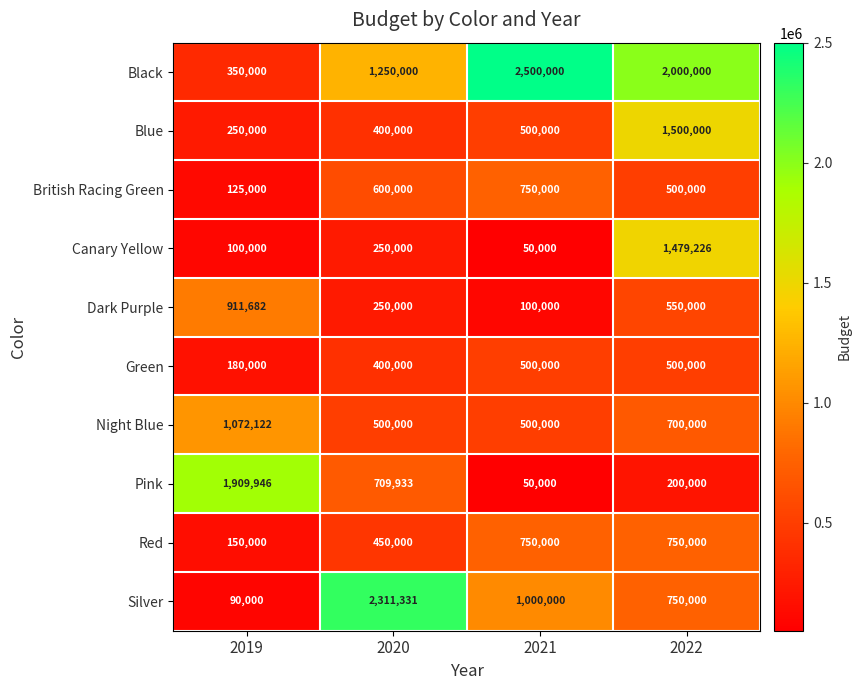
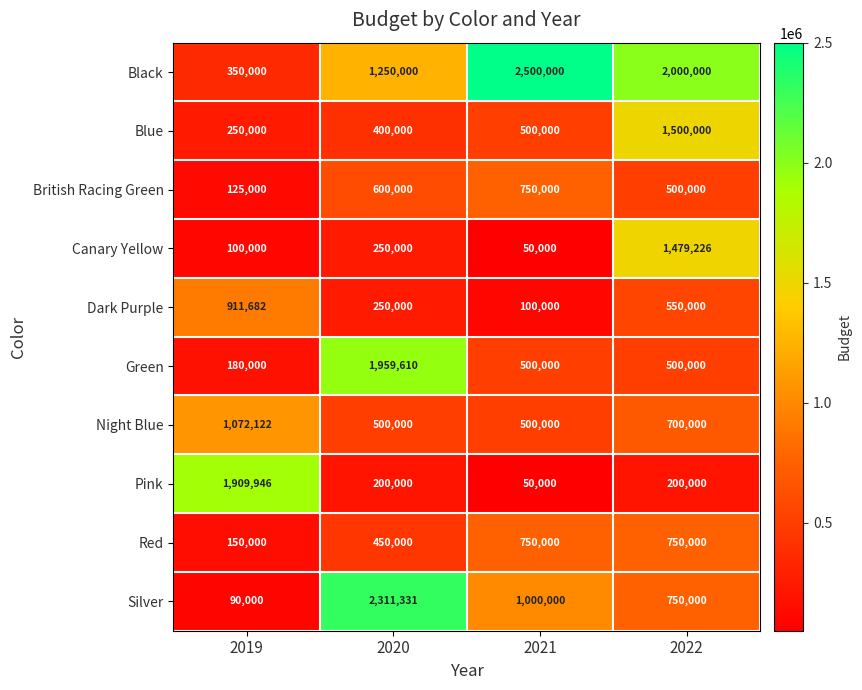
  {
    "Black": {
      "2019": "350,000",
      "2020": "1,250,000",
      "2021": "2,500,000",
      "2022": "2,000,000"
    },
    "Blue": {
      "2019": "250,000",
      "2020": "400,000",
      "2021": "500,000",
      "2022": "1,500,000"
    },
    "British Racing Green": {
      "2019": "125,000",
      "2020": "600,000",
      "2021": "750,000",
      "2022": "500,000"
    },
    "Canary Yellow": {
      "2019": "100,000",
      "2020": "250,000",
      "2021": "50,000",
      "2022": "1,479,226"
    },
    "Dark Purple": {
      "2019": "911,682",
      "2020": "250,000",
      "2021": "100,000",
      "2022": "550,000"
    },
    "Green": {
      "2019": "180,000",
-     "2020": "400,000",
+     "2020": "1,959,610",
      "2021": "500,000",
      "2022": "500,000"
    },
    "Night Blue": {
      "2019": "1,072,122",
      "2020": "500,000",
      "2021": "500,000",
      "2022": "700,000"
    },
    "Pink": {
      "2019": "1,909,946",
-     "2020": "709,933",
+     "2020": "200,000",
      "2021": "50,000",
      "2022": "200,000"
    },
    "Red": {
      "2019": "150,000",
      "2020": "450,000",
      "2021": "750,000",
      "2022": "750,000"
    },
    "Silver": {
      "2019": "90,000",
      "2020": "2,311,331",
      "2021": "1,000,000",
      "2022": "750,000"
    }
  }
